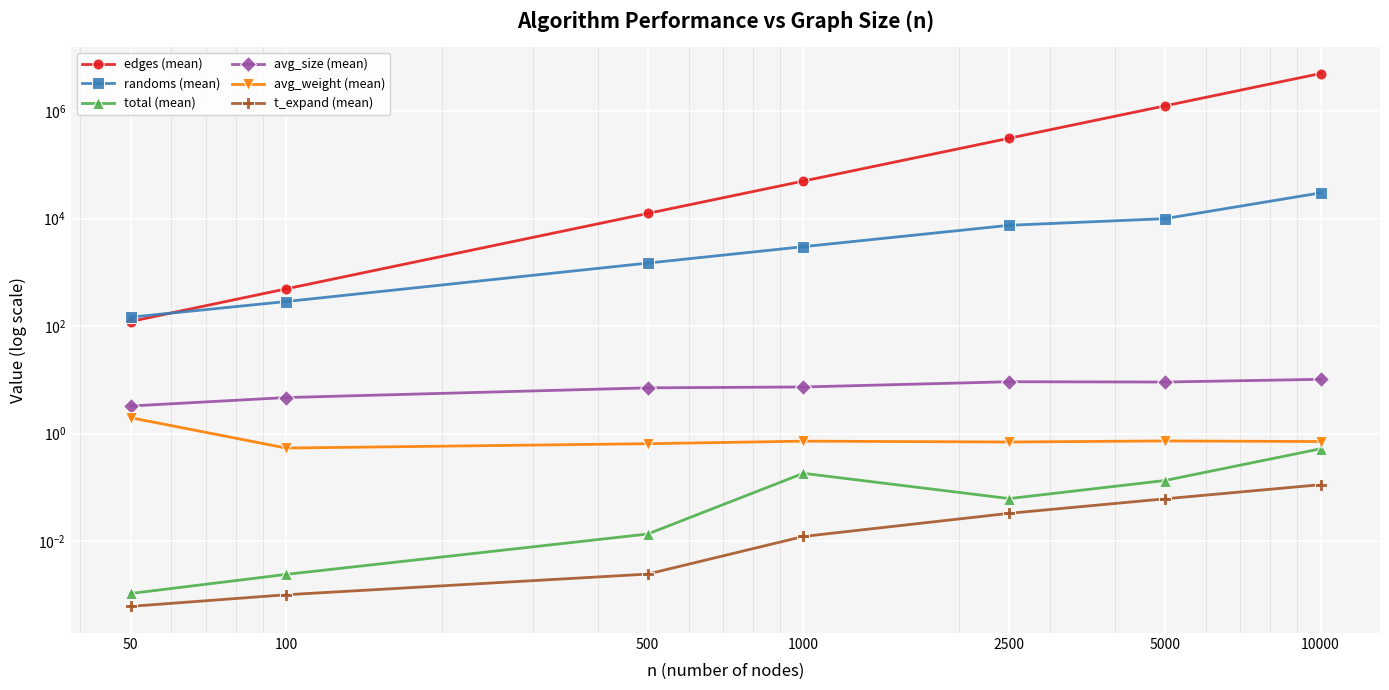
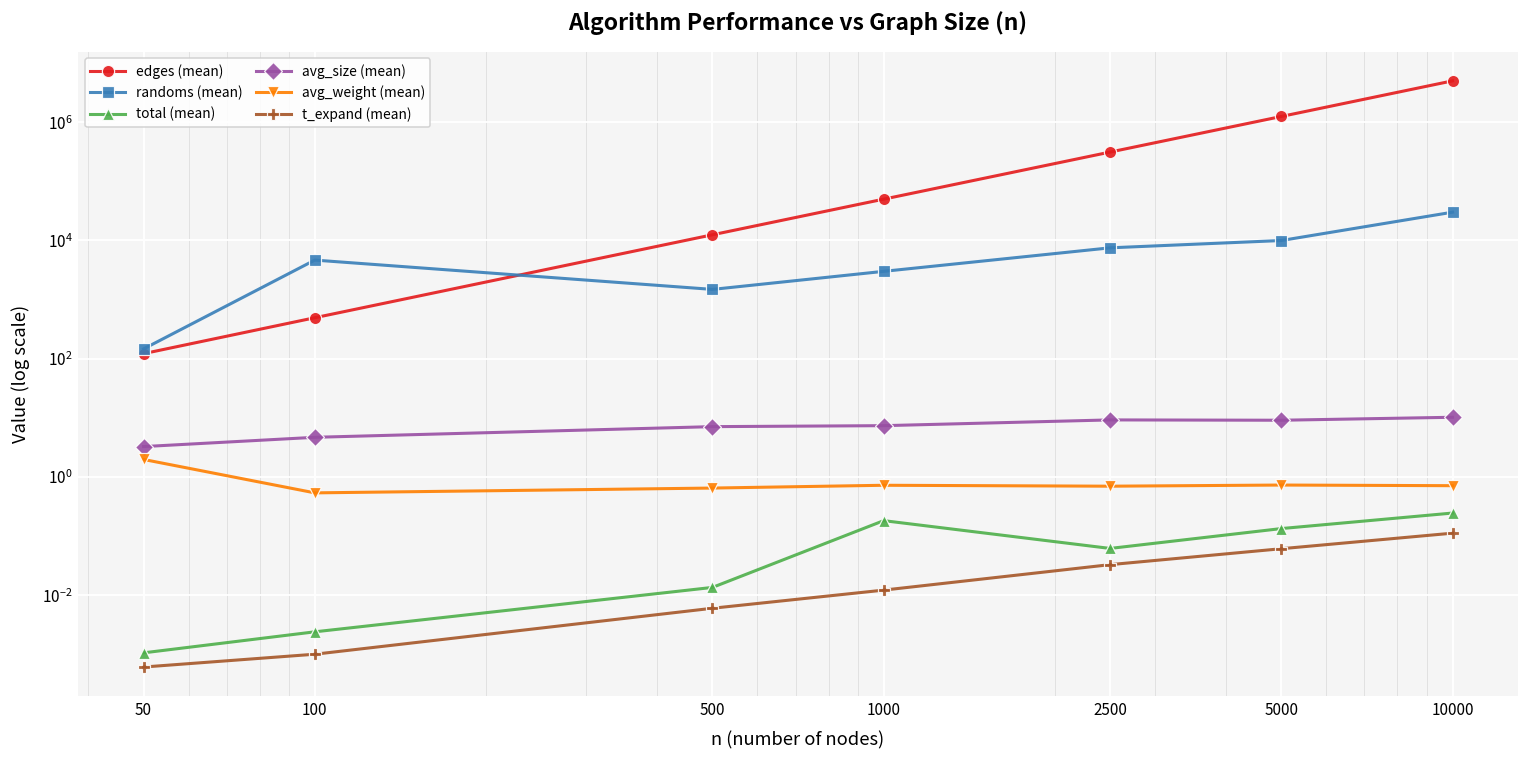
  {
    "edges (mean)": {
      "50": 120,
      "100": 500,
      "500": 12000,
      "1000": 50000,
      "2500": 300000,
      "5000": 1200000,
      "10000": 5000000
    },
    "randoms (mean)": {
      "50": 150,
-     "100": 300,
+     "100": 5000,
      "500": 1500,
      "1000": 3000,
      "2500": 8000,
      "5000": 10000,
      "10000": 30000
    },
    "total (mean)": {
      "50": 0.0011,
      "100": 0.002,
      "500": 0.014,
      "1000": 0.2,
      "2500": 0.06,
      "5000": 0.13,
-     "10000": 0.5
+     "10000": 0.2
    },
    "avg_size (mean)": {
      "50": 3,
      "100": 5,
      "500": 7,
      "1000": 7,
      "2500": 9,
      "5000": 9,
      "10000": 10
    },
    "avg_weight (mean)": {
      "50": 2.0,
      "100": 0.5,
      "500": 0.7,
      "1000": 0.7,
      "2500": 0.7,
      "5000": 0.7,
      "10000": 0.7
    },
    "t_expand (mean)": {
      "50": 0.0006,
      "100": 0.001,
-     "500": 0.002,
+     "500": 0.006,
      "1000": 0.012,
      "2500": 0.03,
      "5000": 0.06,
      "10000": 0.11
    }
  }
